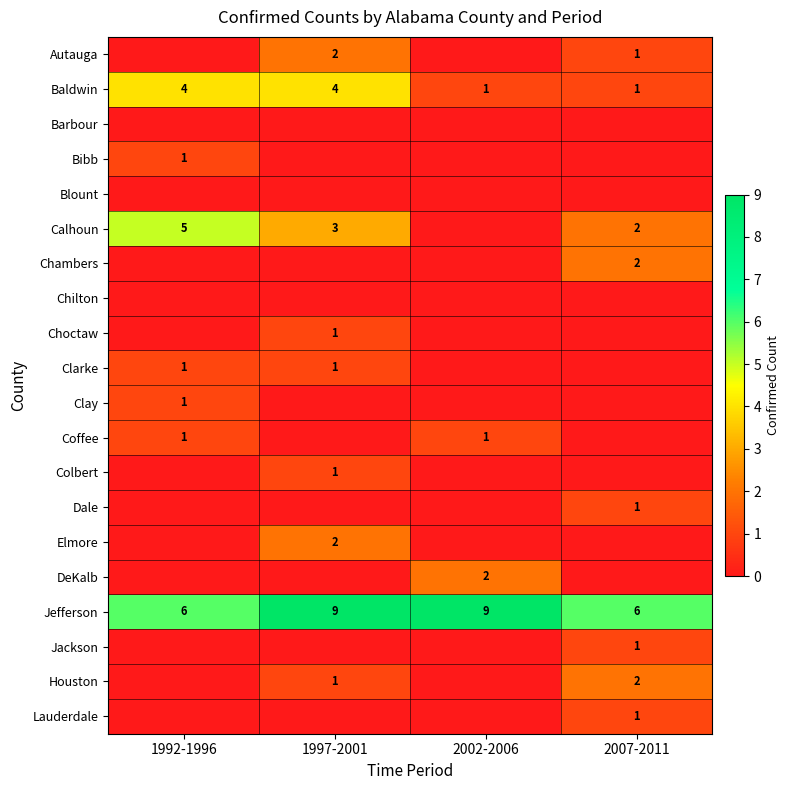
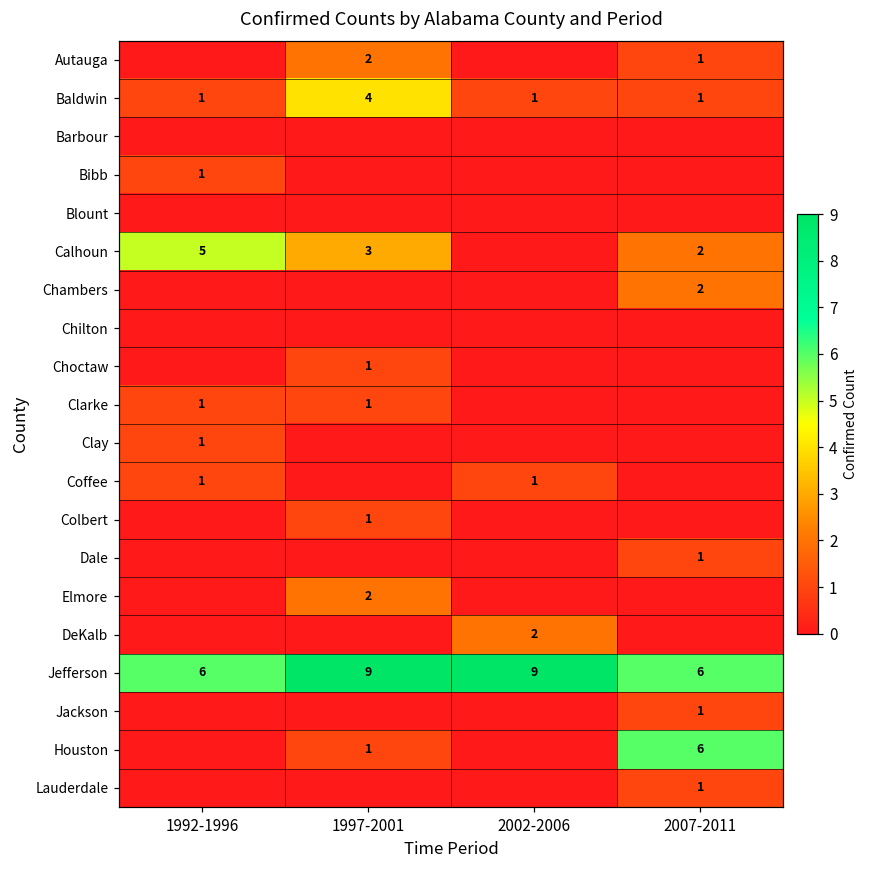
  {
    "Autauga": {
      "1997-2001": 2,
      "2007-2011": 1
    },
    "Baldwin": {
-     "1992-1996": 4,
+     "1992-1996": 1,
      "1997-2001": 4,
      "2002-2006": 1,
      "2007-2011": 1
    },
    "Bibb": {
      "1992-1996": 1
    },
    "Calhoun": {
      "1992-1996": 5,
      "1997-2001": 3,
      "2007-2011": 2
    },
    "Chambers": {
      "2007-2011": 2
    },
    "Choctaw": {
      "1997-2001": 1
    },
    "Clarke": {
      "1992-1996": 1,
      "1997-2001": 1
    },
    "Clay": {
      "1992-1996": 1
    },
    "Coffee": {
      "1992-1996": 1,
      "2002-2006": 1
    },
    "Colbert": {
      "1997-2001": 1
    },
    "Dale": {
      "2007-2011": 1
    },
    "Elmore": {
      "1997-2001": 2
    },
    "DeKalb": {
      "2002-2006": 2
    },
    "Jefferson": {
      "1992-1996": 6,
      "1997-2001": 9,
      "2002-2006": 9,
      "2007-2011": 6
    },
    "Jackson": {
      "2007-2011": 1
    },
    "Houston": {
      "1997-2001": 1,
-     "2007-2011": 2
+     "2007-2011": 6
    },
    "Lauderdale": {
      "2007-2011": 1
    }
  }
